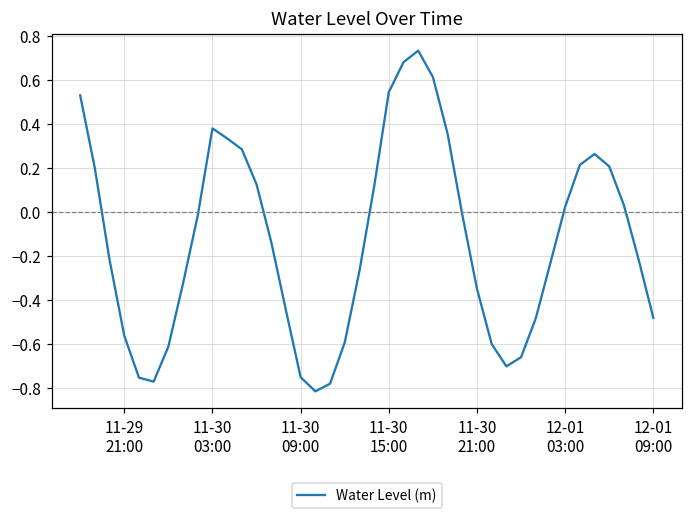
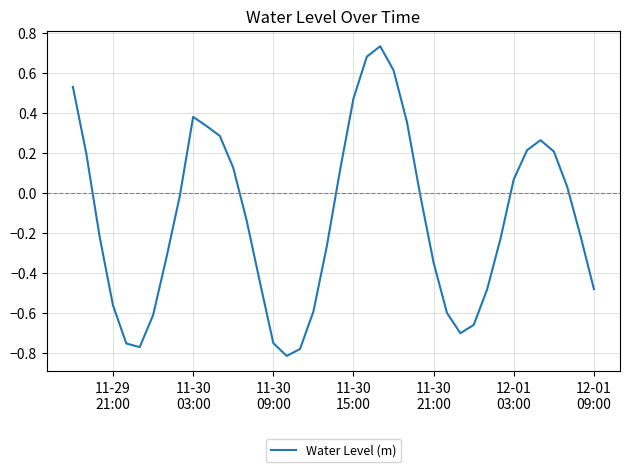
  {
    "11-29 21:00": -0.56,
    "11-30 03:00": 0.38,
    "11-30 09:00": -0.75,
-   "11-30 15:00": 0.54,
+   "11-30 15:00": 0.47,
    "11-30 21:00": -0.35,
-   "12-01 03:00": 0.02,
+   "12-01 03:00": 0.07,
    "12-01 09:00": -0.48
  }
